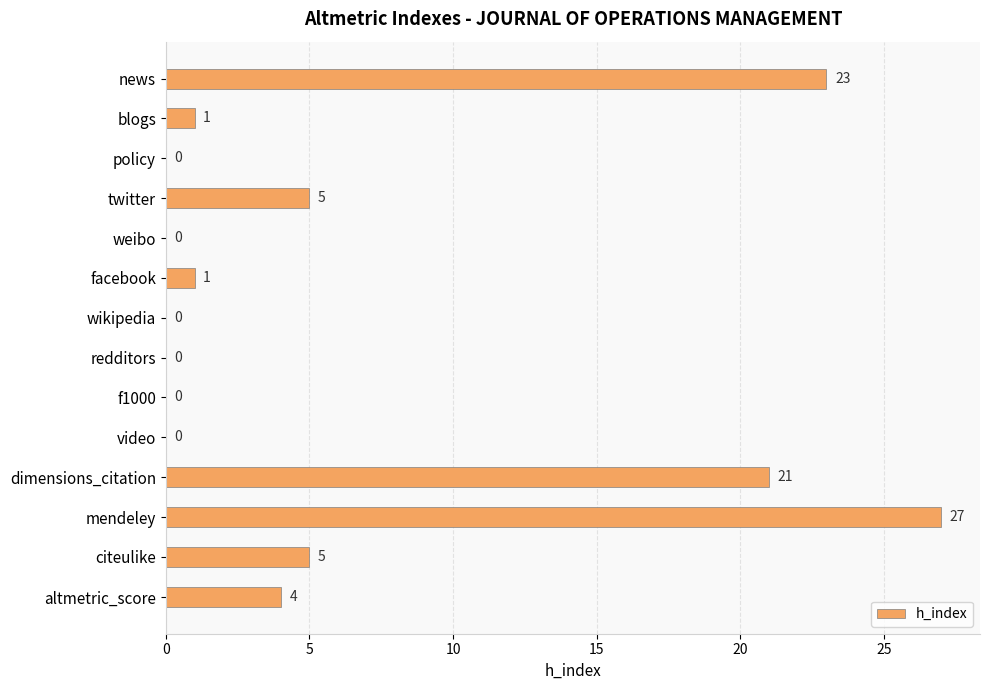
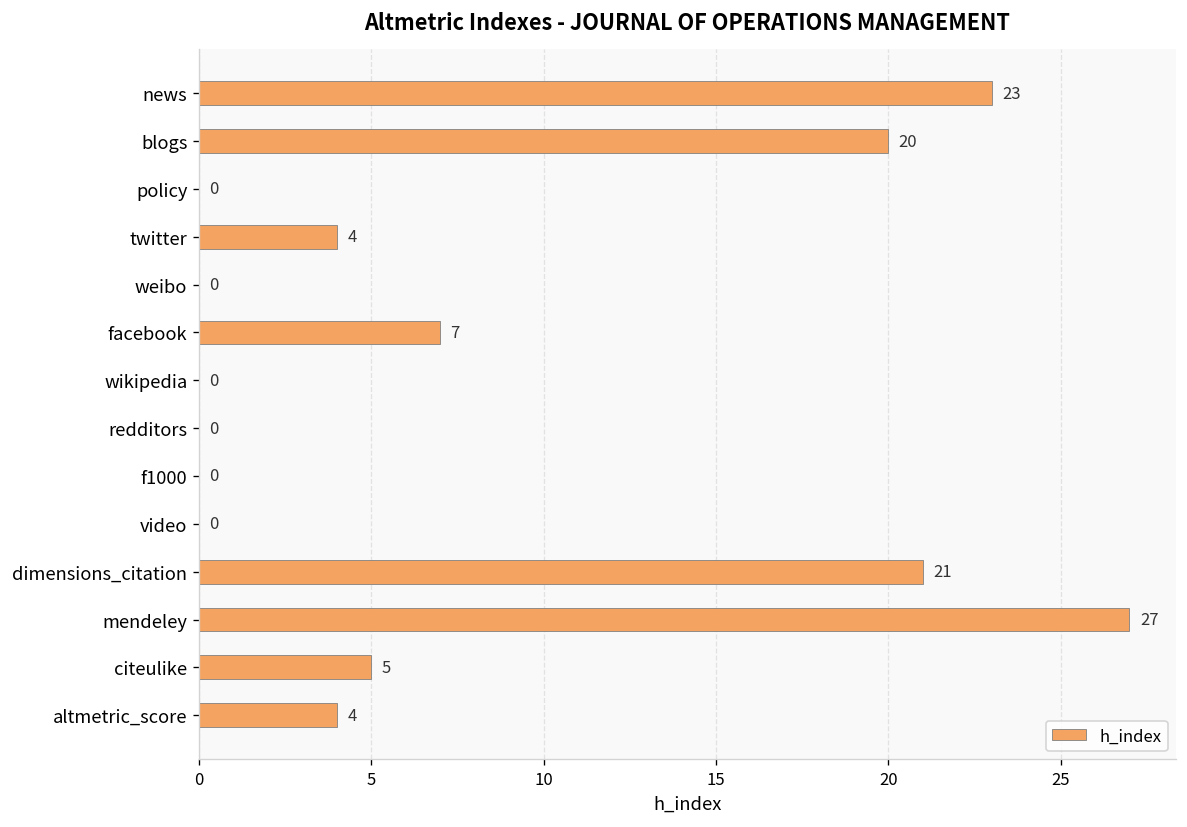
  {
    "news": 23,
-   "blogs": 1,
+   "blogs": 20,
    "policy": 0,
-   "twitter": 5,
+   "twitter": 4,
    "weibo": 0,
-   "facebook": 1,
+   "facebook": 7,
    "wikipedia": 0,
    "redditors": 0,
    "f1000": 0,
    "video": 0,
    "dimensions_citation": 21,
    "mendeley": 27,
    "citeulike": 5,
    "altmetric_score": 4
  }
